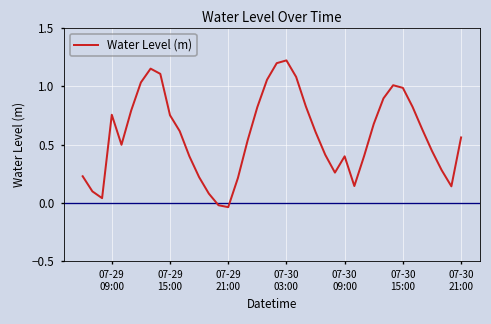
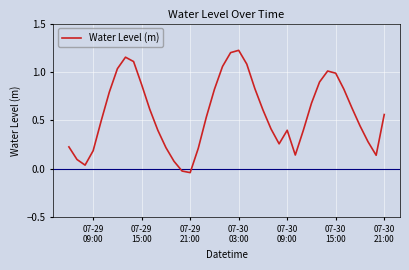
  {
-   "07-29 09:00": 0.8,
-   "07-29 15:00": 0.8,
+   "07-29 09:00": 0.2,
+   "07-29 15:00": 0.9,
    "07-29 21:00": 0.0,
    "07-30 03:00": 1.2,
    "07-30 09:00": 0.4,
    "07-30 15:00": 1.0,
    "07-30 21:00": 0.6
  }
